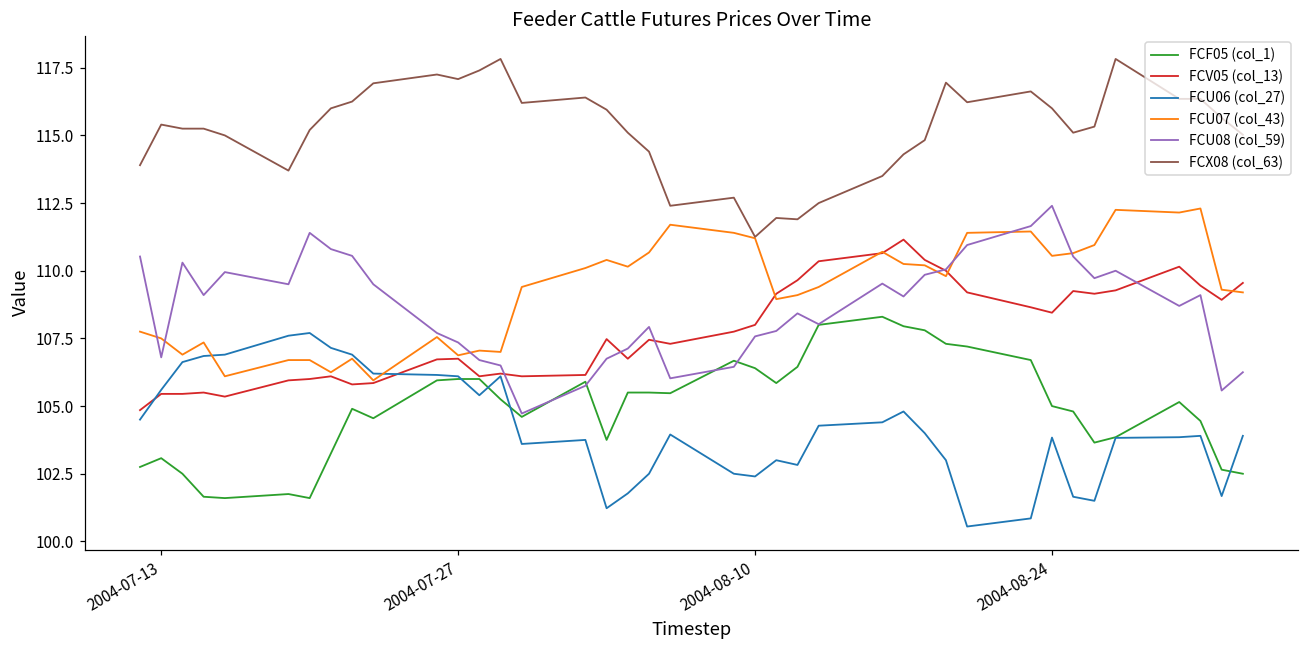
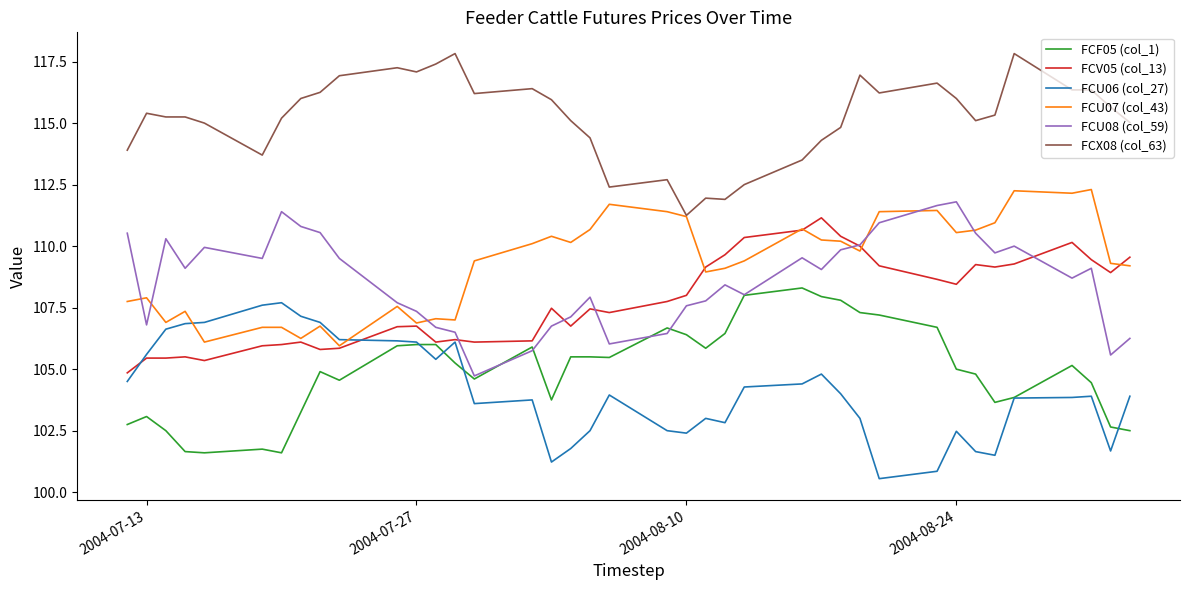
  {
    "FCF05 (col_1)": {
      "2004-07-13": 103.1,
      "2004-08-10": 106.4,
      "2004-08-24": 105.0
    },
    "FCV05 (col_13)": {
      "2004-07-13": 105.5,
      "2004-07-27": 106.8,
      "2004-08-10": 108.0,
      "2004-08-24": 108.5
    },
    "FCU06 (col_27)": {
      "2004-07-13": 105.6,
      "2004-08-10": 102.4,
-     "2004-08-24": 103.8
+     "2004-08-24": 102.5
    },
    "FCU07 (col_43)": {
-     "2004-07-13": 107.5,
+     "2004-07-13": 107.9,
      "2004-07-27": 106.9,
      "2004-08-24": 110.6
    },
    "FCU08 (col_59)": {
      "2004-07-13": 106.8,
      "2004-07-27": 107.4,
      "2004-08-10": 107.6,
-     "2004-08-24": 112.4
+     "2004-08-24": 111.8
    },
    "FCX08 (col_63)": {
      "2004-07-13": 115.4,
      "2004-07-27": 117.1,
      "2004-08-24": 116.0
    }
  }
